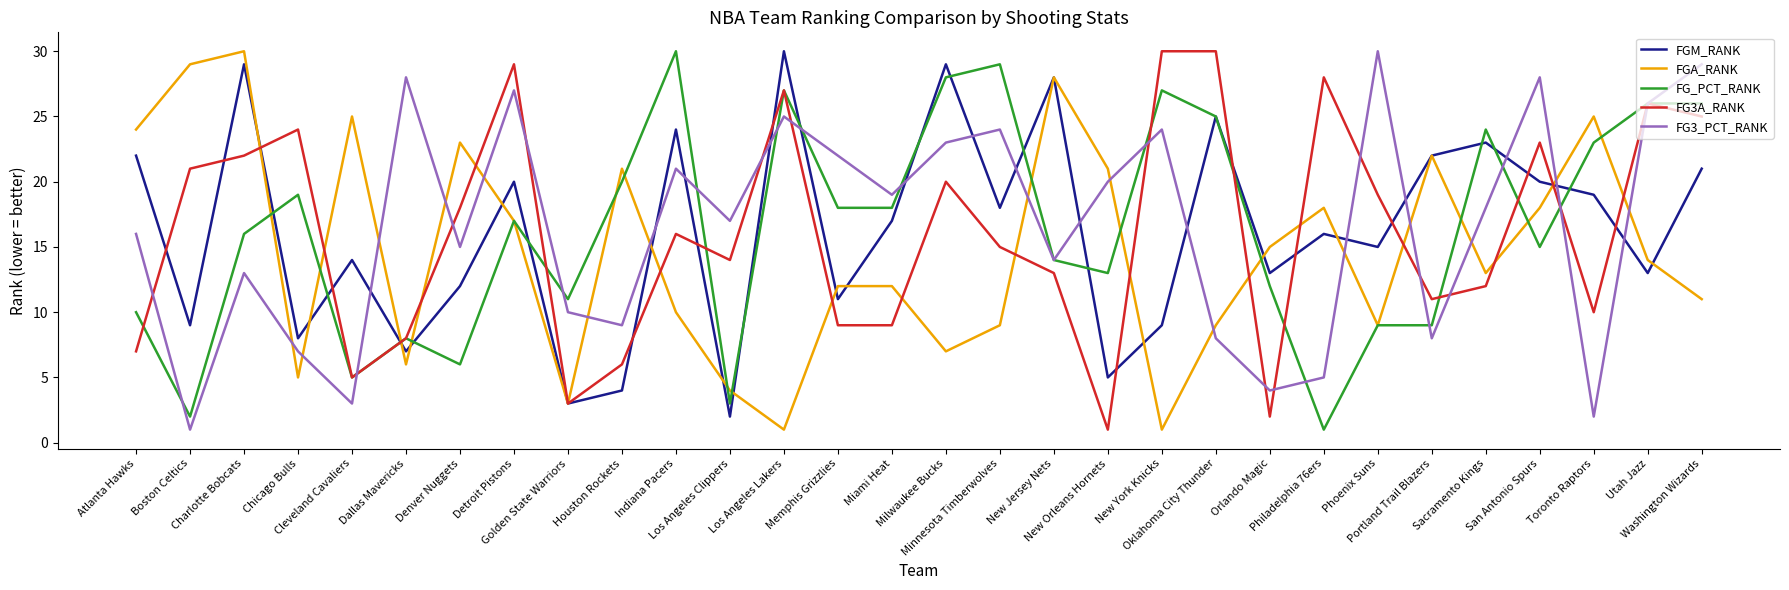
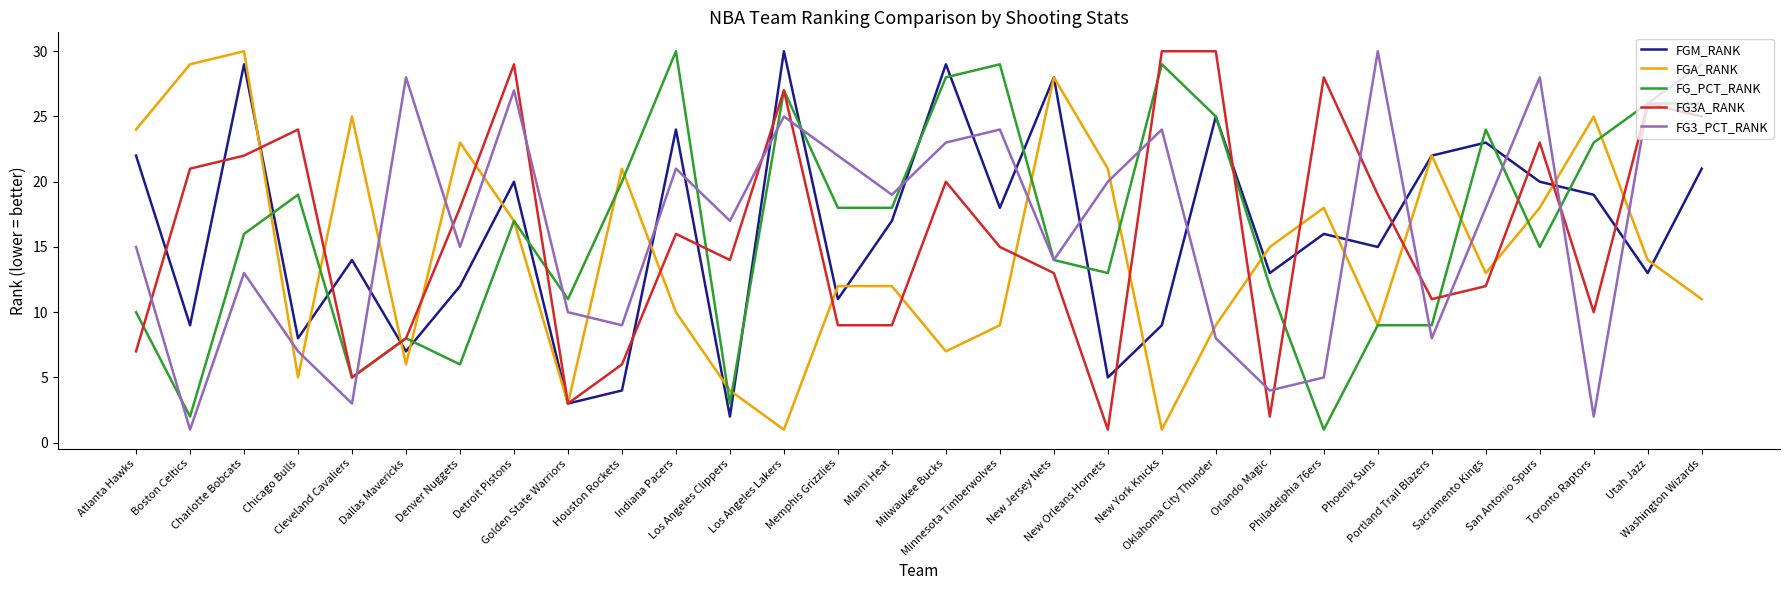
  {
    "FGM_RANK": {
      "Atlanta Hawks": 22,
      "Boston Celtics": 9,
      "Charlotte Bobcats": 29,
      "Chicago Bulls": 8,
      "Cleveland Cavaliers": 14,
      "Dallas Mavericks": 7,
      "Denver Nuggets": 12,
      "Detroit Pistons": 20,
      "Houston Rockets": 4,
      "Indiana Pacers": 24,
      "Los Angeles Clippers": 2,
      "Los Angeles Lakers": 30,
      "Memphis Grizzlies": 11,
      "Miami Heat": 17,
      "Milwaukee Bucks": 29,
      "Minnesota Timberwolves": 18,
      "New Orleans Hornets": 5,
      "New York Knicks": 9,
      "Orlando Magic": 13,
      "Philadelphia 76ers": 16,
      "Phoenix Suns": 15,
      "Sacramento Kings": 23,
      "San Antonio Spurs": 20,
      "Toronto Raptors": 19,
      "Utah Jazz": 13,
      "Washington Wizards": 21
    },
    "FGA_RANK": {
      "Atlanta Hawks": 24,
      "Boston Celtics": 29,
      "Charlotte Bobcats": 30,
      "Chicago Bulls": 5,
      "Cleveland Cavaliers": 25,
      "Dallas Mavericks": 6,
      "Denver Nuggets": 23,
      "Houston Rockets": 21,
      "Indiana Pacers": 10,
      "Los Angeles Clippers": 4,
      "Los Angeles Lakers": 1,
      "Memphis Grizzlies": 12,
      "Miami Heat": 12,
      "Milwaukee Bucks": 7,
      "Minnesota Timberwolves": 9,
      "New Orleans Hornets": 21,
      "New York Knicks": 1,
      "Oklahoma City Thunder": 9,
      "Orlando Magic": 15,
      "Philadelphia 76ers": 18,
      "Sacramento Kings": 13,
      "San Antonio Spurs": 18,
      "Toronto Raptors": 25,
      "Utah Jazz": 14,
      "Washington Wizards": 11
    },
    "FG_PCT_RANK": {
      "Atlanta Hawks": 10,
      "Boston Celtics": 2,
      "Charlotte Bobcats": 16,
      "Chicago Bulls": 19,
      "Denver Nuggets": 6,
      "Golden State Warriors": 11,
      "Houston Rockets": 20,
      "Indiana Pacers": 30,
      "Los Angeles Clippers": 3,
      "Memphis Grizzlies": 18,
      "Miami Heat": 18,
      "Milwaukee Bucks": 28,
      "Minnesota Timberwolves": 29,
      "New Orleans Hornets": 13,
-     "New York Knicks": 27,
+     "New York Knicks": 29,
      "Orlando Magic": 12,
      "Philadelphia 76ers": 1,
      "Portland Trail Blazers": 9,
      "Sacramento Kings": 24,
      "San Antonio Spurs": 15,
      "Toronto Raptors": 23
    },
    "FG3A_RANK": {
      "Atlanta Hawks": 7,
      "Boston Celtics": 21,
      "Charlotte Bobcats": 22,
      "Chicago Bulls": 24,
      "Denver Nuggets": 18,
      "Detroit Pistons": 29,
      "Houston Rockets": 6,
      "Indiana Pacers": 16,
      "Los Angeles Clippers": 14,
      "Memphis Grizzlies": 9,
      "Miami Heat": 9,
      "Milwaukee Bucks": 20,
      "Minnesota Timberwolves": 15,
      "New Jersey Nets": 13,
      "New Orleans Hornets": 1,
      "New York Knicks": 30,
      "Oklahoma City Thunder": 30,
      "Orlando Magic": 2,
      "Philadelphia 76ers": 28,
      "Phoenix Suns": 19,
      "Portland Trail Blazers": 11,
      "Sacramento Kings": 12,
      "San Antonio Spurs": 23,
      "Toronto Raptors": 10
    },
    "FG3_PCT_RANK": {
-     "Atlanta Hawks": 16,
+     "Atlanta Hawks": 15,
      "Boston Celtics": 1,
      "Charlotte Bobcats": 13,
      "Chicago Bulls": 7,
      "Cleveland Cavaliers": 3,
      "Dallas Mavericks": 28,
      "Denver Nuggets": 15,
      "Detroit Pistons": 27,
      "Golden State Warriors": 10,
      "Houston Rockets": 9,
      "Indiana Pacers": 21,
      "Los Angeles Clippers": 17,
      "Los Angeles Lakers": 25,
      "Memphis Grizzlies": 22,
      "Miami Heat": 19,
      "Milwaukee Bucks": 23,
      "Minnesota Timberwolves": 24,
      "New Orleans Hornets": 20,
      "New York Knicks": 24,
      "Oklahoma City Thunder": 8,
      "Orlando Magic": 4,
      "Philadelphia 76ers": 5,
      "Phoenix Suns": 30,
      "Portland Trail Blazers": 8,
      "Sacramento Kings": 18,
      "San Antonio Spurs": 28,
      "Toronto Raptors": 2
    }
  }
